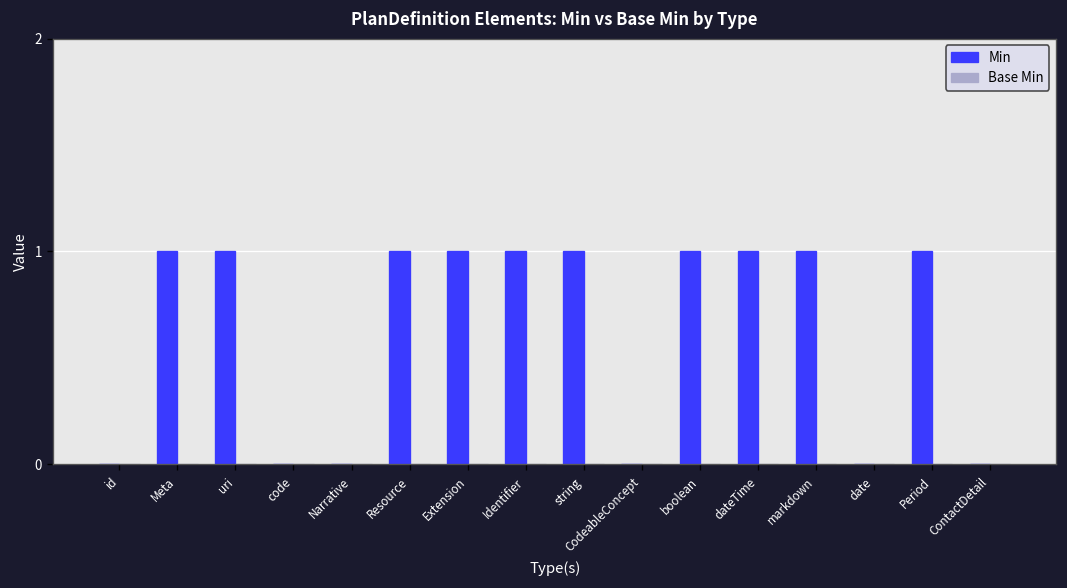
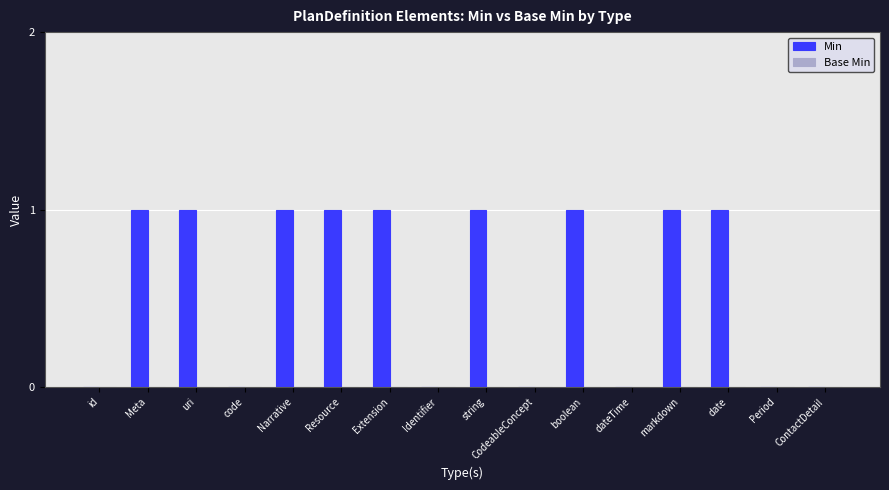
  {
    "Min": {
      "id": 0,
      "Meta": 1,
      "uri": 1,
      "code": 0,
-     "Narrative": 0,
+     "Narrative": 1,
      "Resource": 1,
      "Extension": 1,
-     "Identifier": 1,
+     "Identifier": 0,
      "string": 1,
      "CodeableConcept": 0,
      "boolean": 1,
-     "dateTime": 1,
+     "dateTime": 0,
      "markdown": 1,
-     "date": 0,
-     "Period": 1,
+     "date": 1,
+     "Period": 0,
      "ContactDetail": 0
    },
    "Base Min": {
      "id": 0,
      "Meta": 0,
      "uri": 0,
      "code": 0,
      "Narrative": 0,
      "Resource": 0,
      "Extension": 0,
      "Identifier": 0,
      "string": 0,
      "CodeableConcept": 0,
      "boolean": 0,
      "dateTime": 0,
      "markdown": 0,
      "date": 0,
      "Period": 0,
      "ContactDetail": 0
    }
  }
